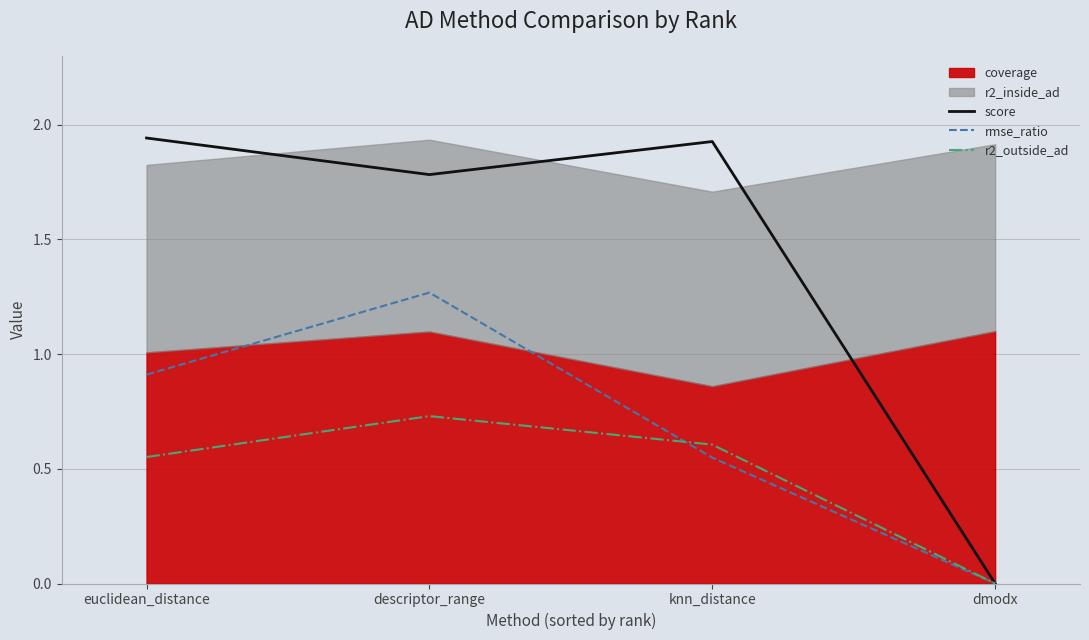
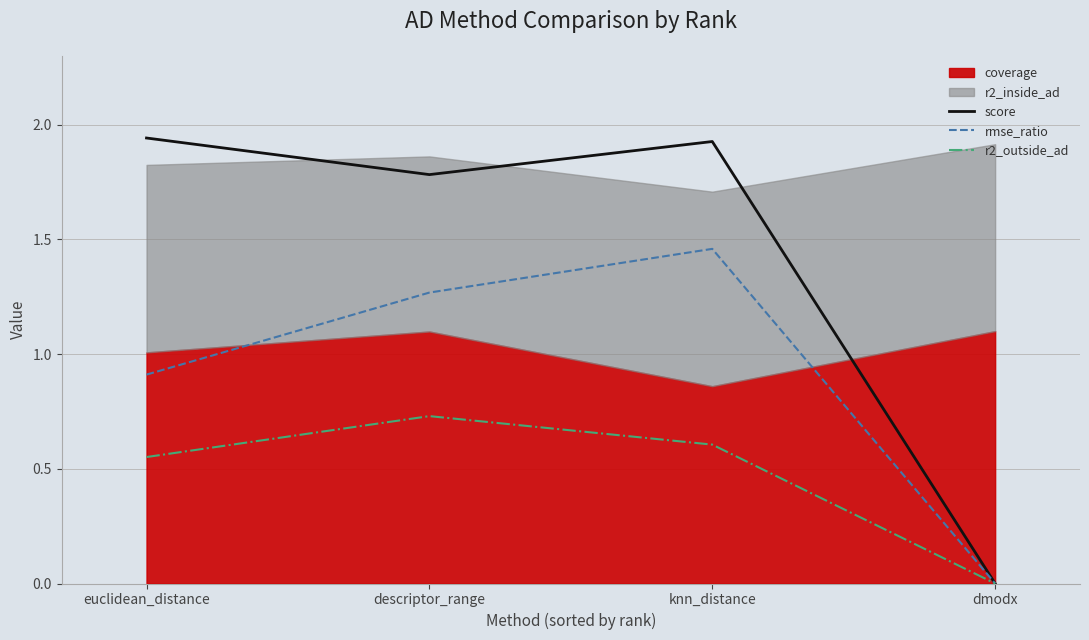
  {
    "score": {
      "euclidean_distance": 1.94,
      "descriptor_range": 1.78,
      "knn_distance": 1.93
    },
    "coverage": {
      "euclidean_distance": 1.01,
      "descriptor_range": 1.10,
      "knn_distance": 0.86,
      "dmodx": 1.10
    },
    "rmse_ratio": {
      "euclidean_distance": 0.91,
      "descriptor_range": 1.27,
-     "knn_distance": 0.55
+     "knn_distance": 1.46
    },
    "r2_inside_ad": {
      "euclidean_distance": 0.82,
-     "descriptor_range": 0.84,
+     "descriptor_range": 0.76,
      "knn_distance": 0.85,
      "dmodx": 0.81
    },
    "r2_outside_ad": {
      "euclidean_distance": 0.55,
      "descriptor_range": 0.73,
      "knn_distance": 0.61
    }
  }
